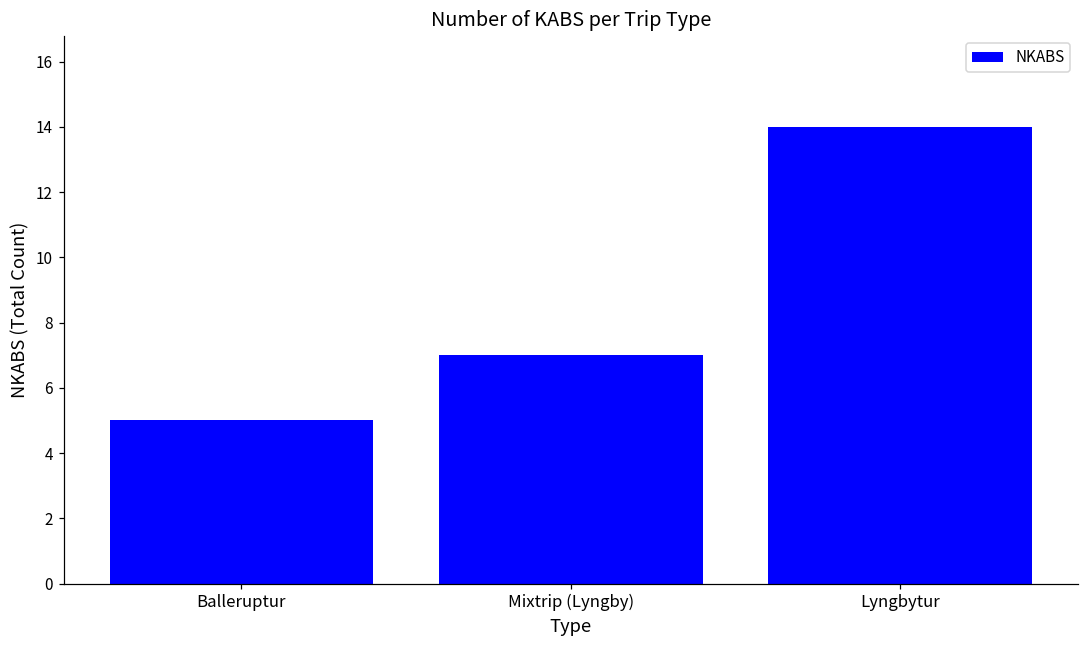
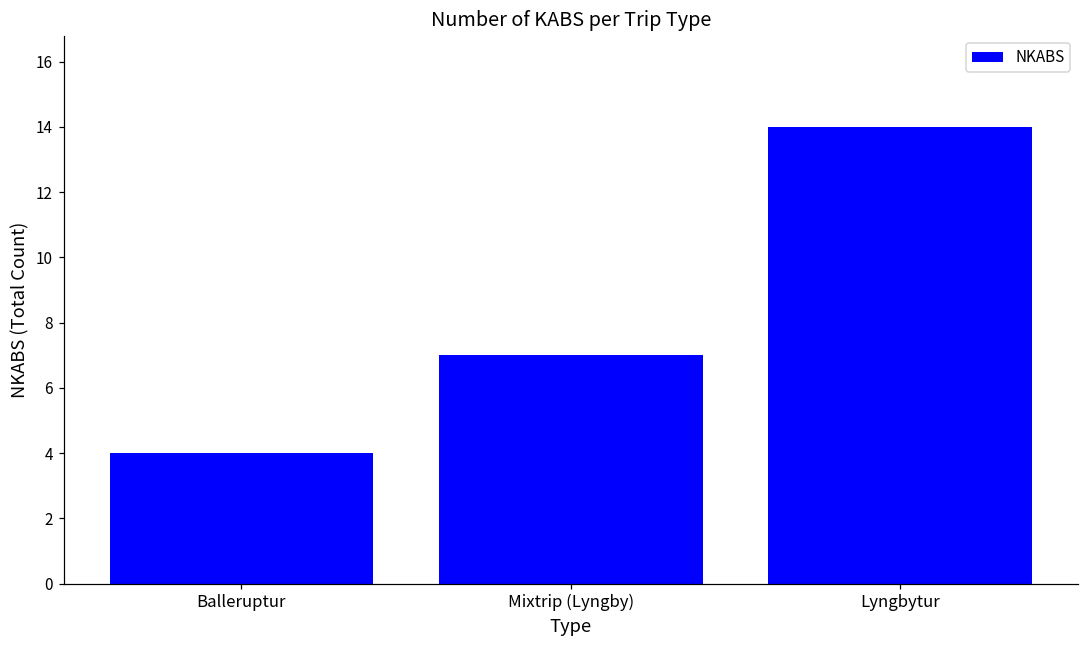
  {
-   "Balleruptur": 5,
+   "Balleruptur": 4,
    "Mixtrip (Lyngby)": 7,
    "Lyngbytur": 14
  }
